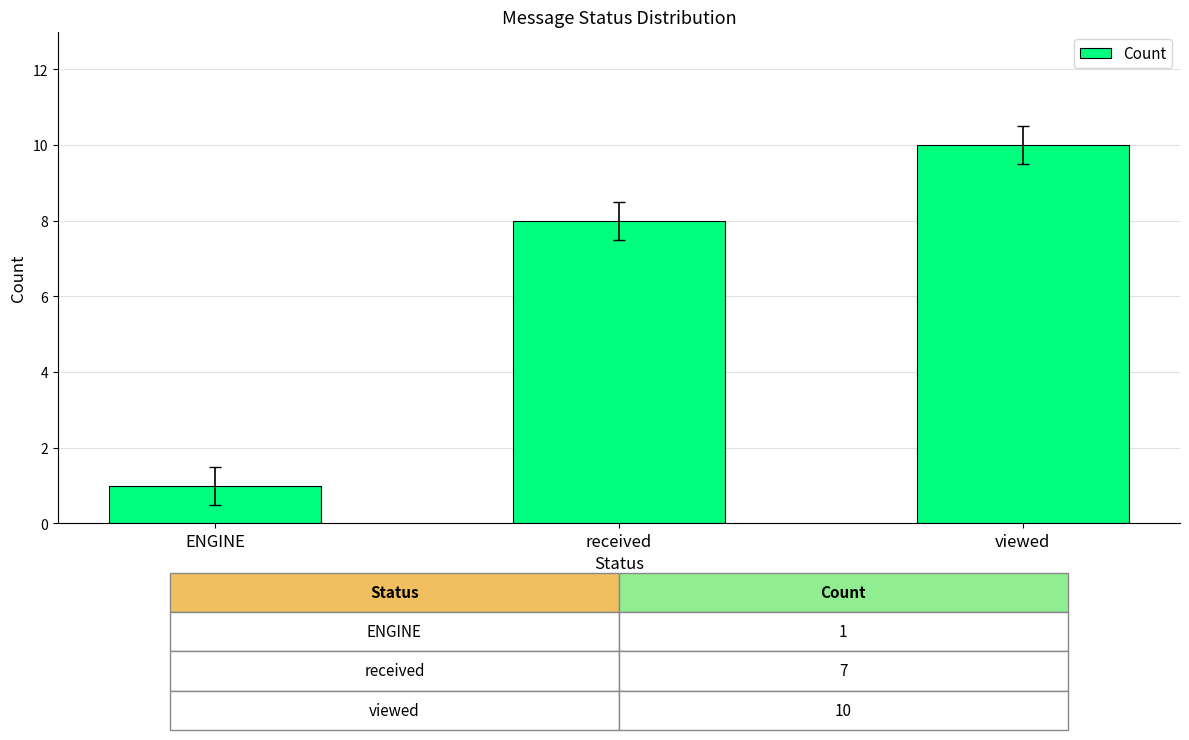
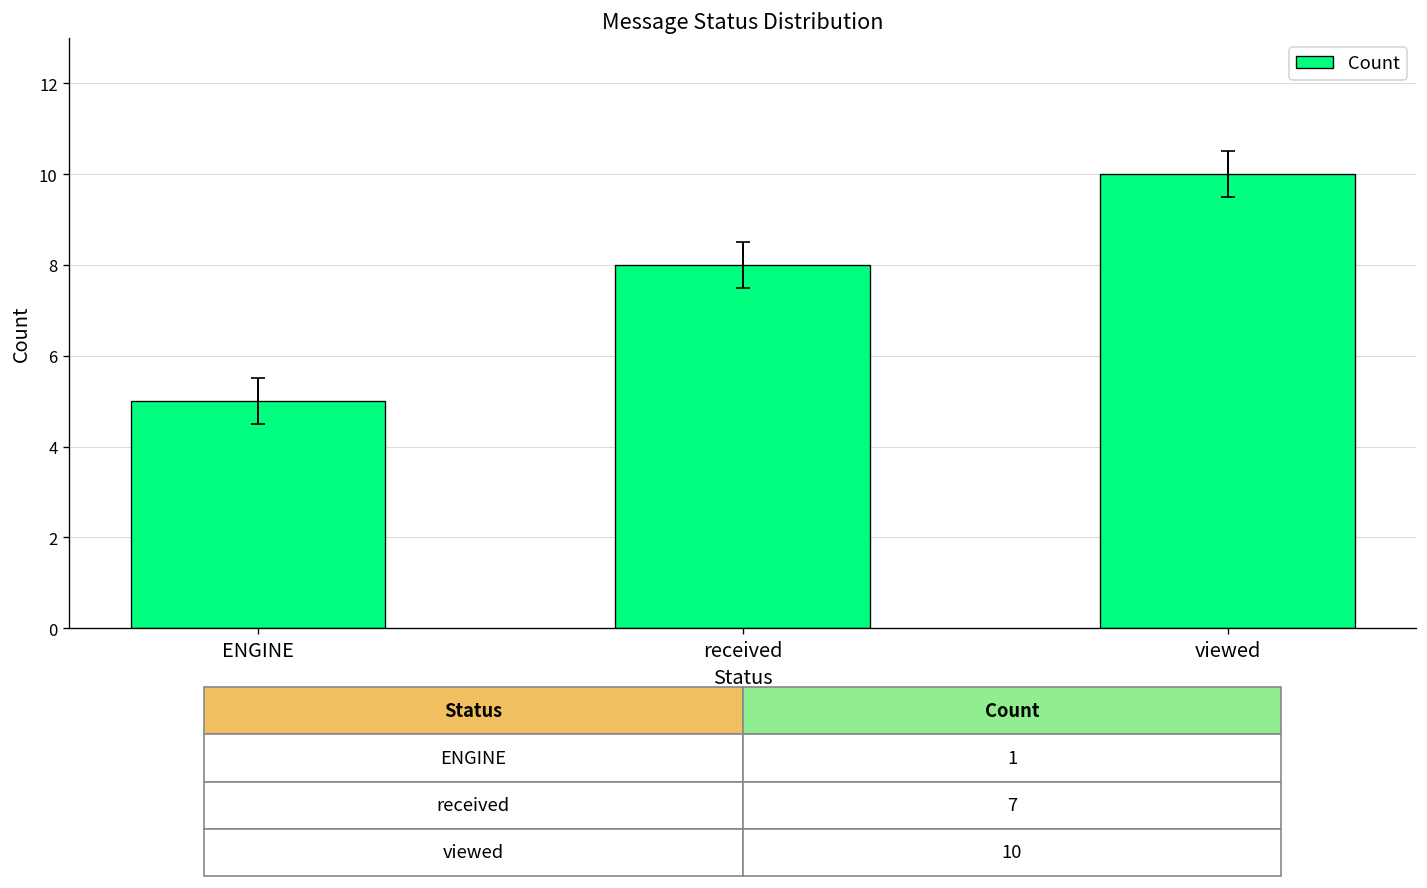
  {
    "Count": {
-     "ENGINE": 1,
+     "ENGINE": 5,
      "received": 8,
      "viewed": 10
    }
  }
